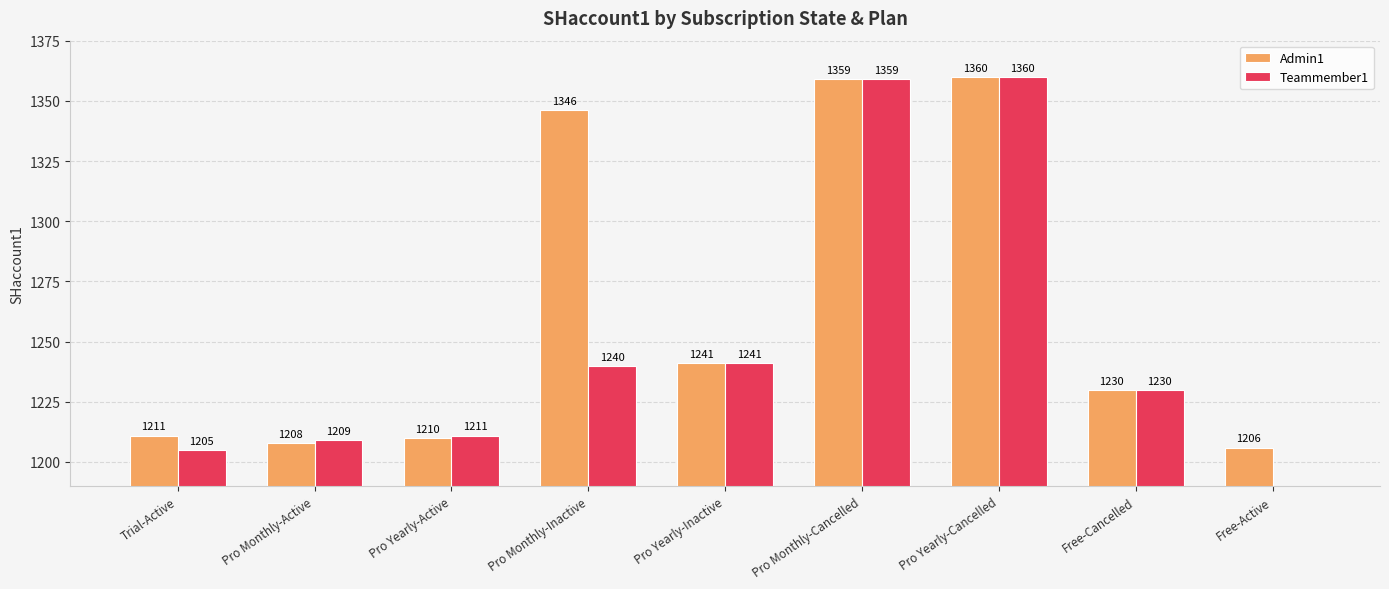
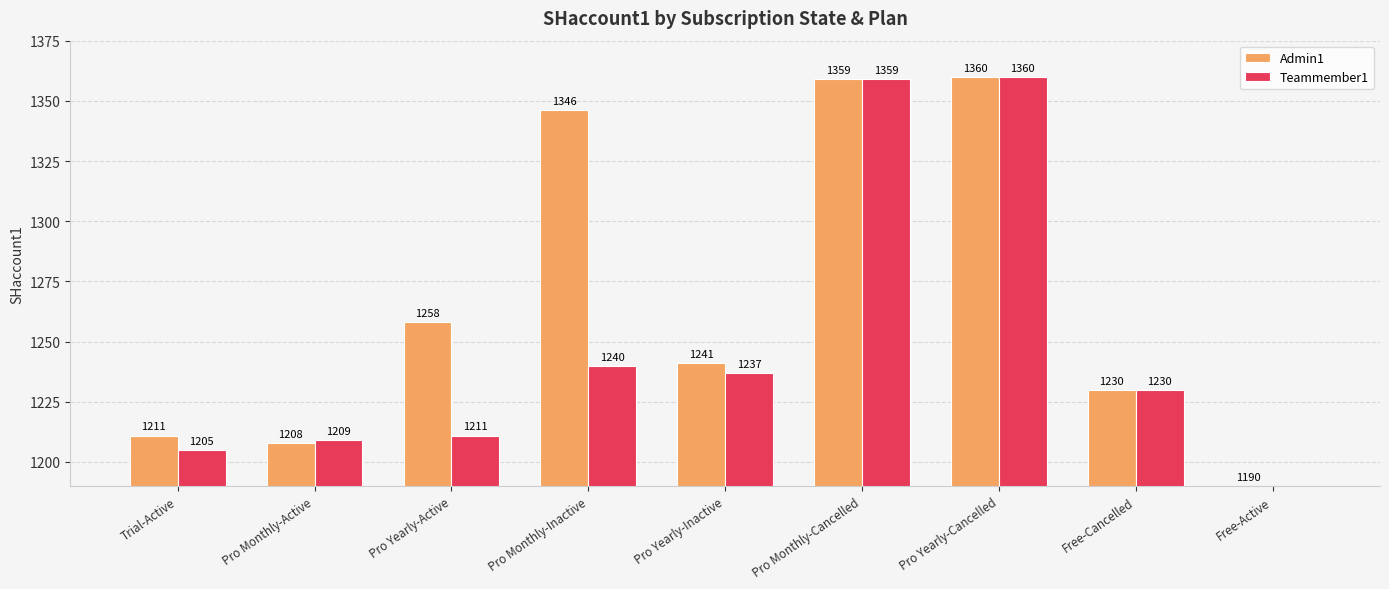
  {
    "Admin1": {
      "Trial-Active": 1211,
      "Pro Monthly-Active": 1208,
-     "Pro Yearly-Active": 1210,
+     "Pro Yearly-Active": 1258,
      "Pro Monthly-Inactive": 1346,
      "Pro Yearly-Inactive": 1241,
      "Pro Monthly-Cancelled": 1359,
      "Pro Yearly-Cancelled": 1360,
      "Free-Cancelled": 1230,
-     "Free-Active": 1206
+     "Free-Active": 1190
    },
    "Teammember1": {
      "Trial-Active": 1205,
      "Pro Monthly-Active": 1209,
      "Pro Yearly-Active": 1211,
      "Pro Monthly-Inactive": 1240,
-     "Pro Yearly-Inactive": 1241,
+     "Pro Yearly-Inactive": 1237,
      "Pro Monthly-Cancelled": 1359,
      "Pro Yearly-Cancelled": 1360,
      "Free-Cancelled": 1230
    }
  }
